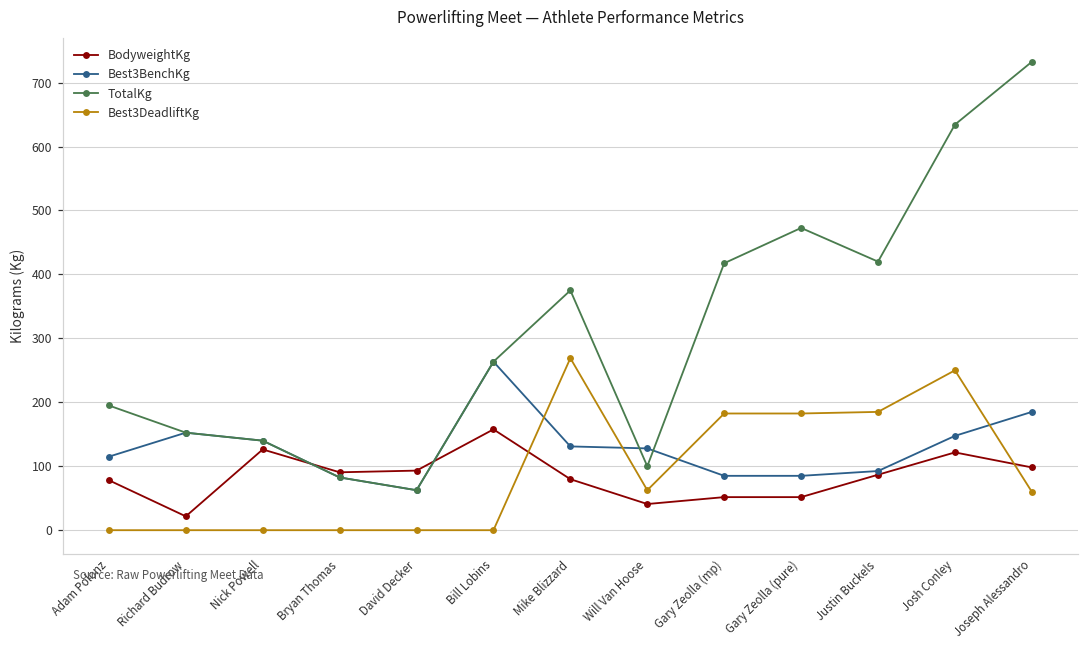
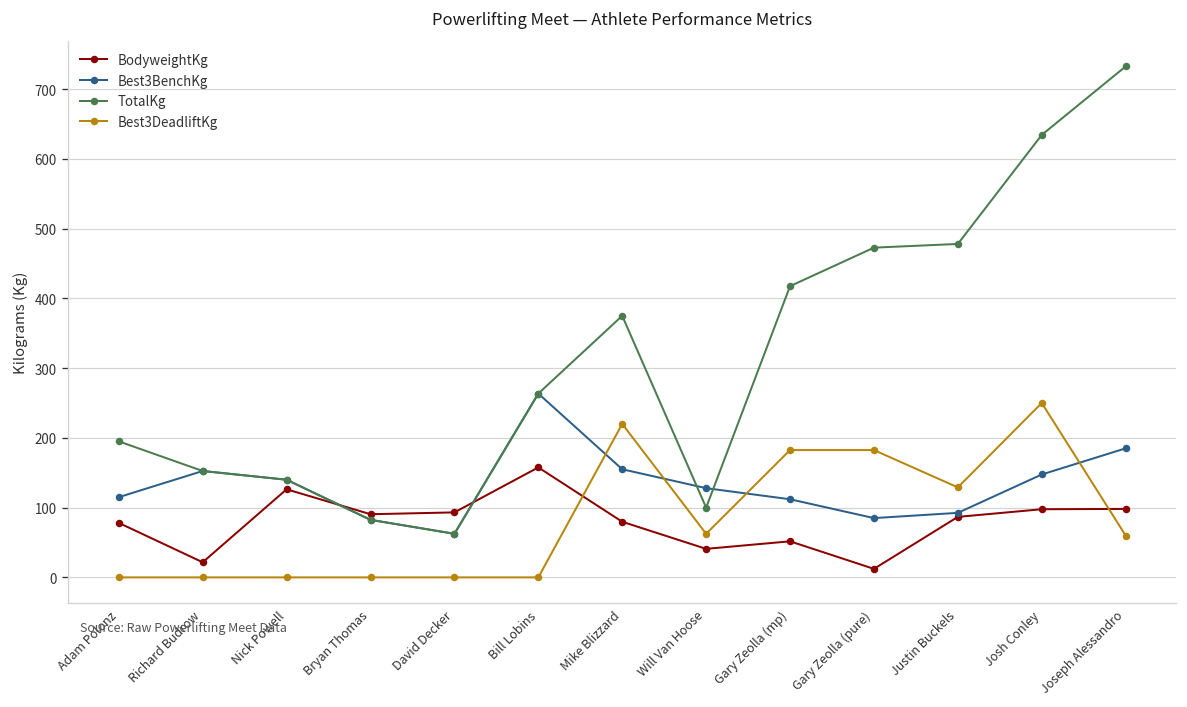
  {
    "BodyweightKg": {
      "Adam Polonz": 80,
      "Richard Budrow": 20,
      "Nick Powell": 130,
      "Bryan Thomas": 90,
      "David Decker": 90,
      "Bill Lobins": 160,
      "Mike Blizzard": 80,
      "Will Van Hoose": 40,
      "Gary Zeolla (mp)": 50,
-     "Gary Zeolla (pure)": 50,
+     "Gary Zeolla (pure)": 10,
      "Justin Buckels": 90,
-     "Josh Conley": 120,
+     "Josh Conley": 100,
      "Joseph Alessandro": 100
    },
    "Best3BenchKg": {
      "Adam Polonz": 120,
-     "Mike Blizzard": 130,
+     "Mike Blizzard": 160,
      "Will Van Hoose": 130,
-     "Gary Zeolla (mp)": 90,
+     "Gary Zeolla (mp)": 110,
      "Gary Zeolla (pure)": 90,
      "Justin Buckels": 90,
      "Josh Conley": 150,
      "Joseph Alessandro": 190
    },
    "TotalKg": {
      "Adam Polonz": 200,
      "Mike Blizzard": 380,
      "Will Van Hoose": 100,
      "Gary Zeolla (mp)": 420,
      "Gary Zeolla (pure)": 470,
-     "Justin Buckels": 420,
+     "Justin Buckels": 480,
      "Josh Conley": 630,
      "Joseph Alessandro": 730
    },
    "Best3DeadliftKg": {
      "Adam Polonz": 0,
      "Richard Budrow": 0,
      "Nick Powell": 0,
      "Bryan Thomas": 0,
      "David Decker": 0,
      "Bill Lobins": 0,
-     "Mike Blizzard": 270,
+     "Mike Blizzard": 220,
      "Will Van Hoose": 60,
      "Gary Zeolla (mp)": 180,
      "Gary Zeolla (pure)": 180,
-     "Justin Buckels": 190,
+     "Justin Buckels": 130,
      "Josh Conley": 250,
      "Joseph Alessandro": 60
    }
  }
